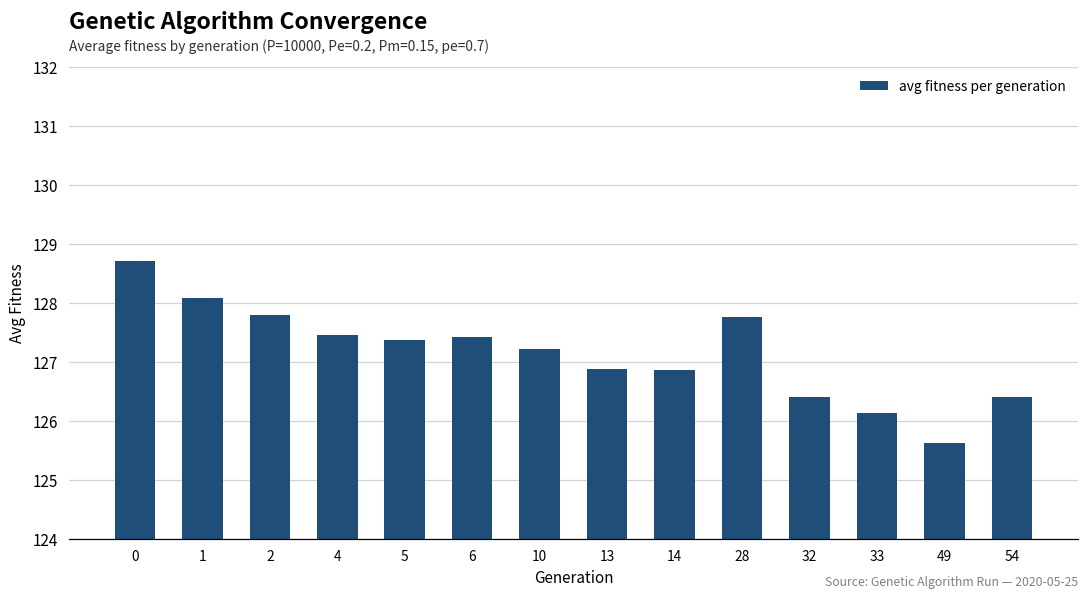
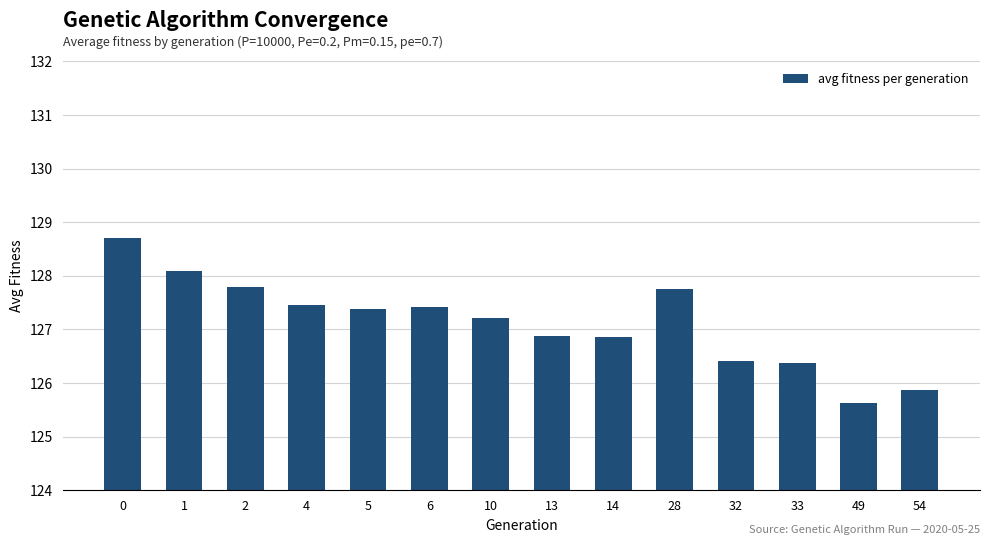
  {
    "0": 128.7,
    "1": 128.1,
    "2": 127.8,
    "4": 127.5,
    "5": 127.4,
    "6": 127.4,
    "10": 127.2,
    "13": 126.9,
    "14": 126.9,
    "28": 127.8,
    "32": 126.4,
-   "33": 126.1,
-   "54": 126.4
+   "33": 126.4,
+   "54": 125.9
  }
